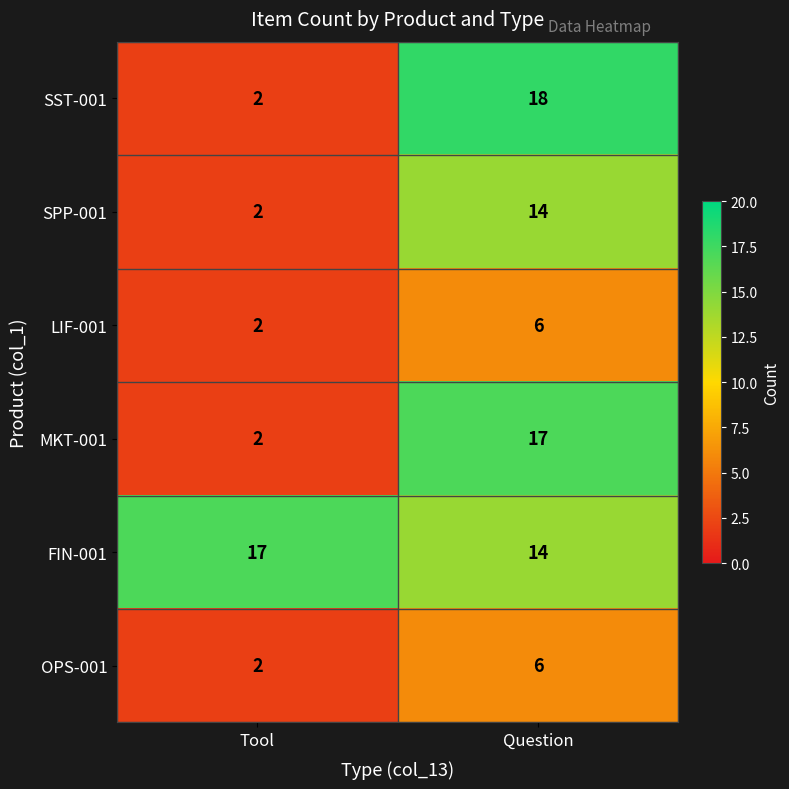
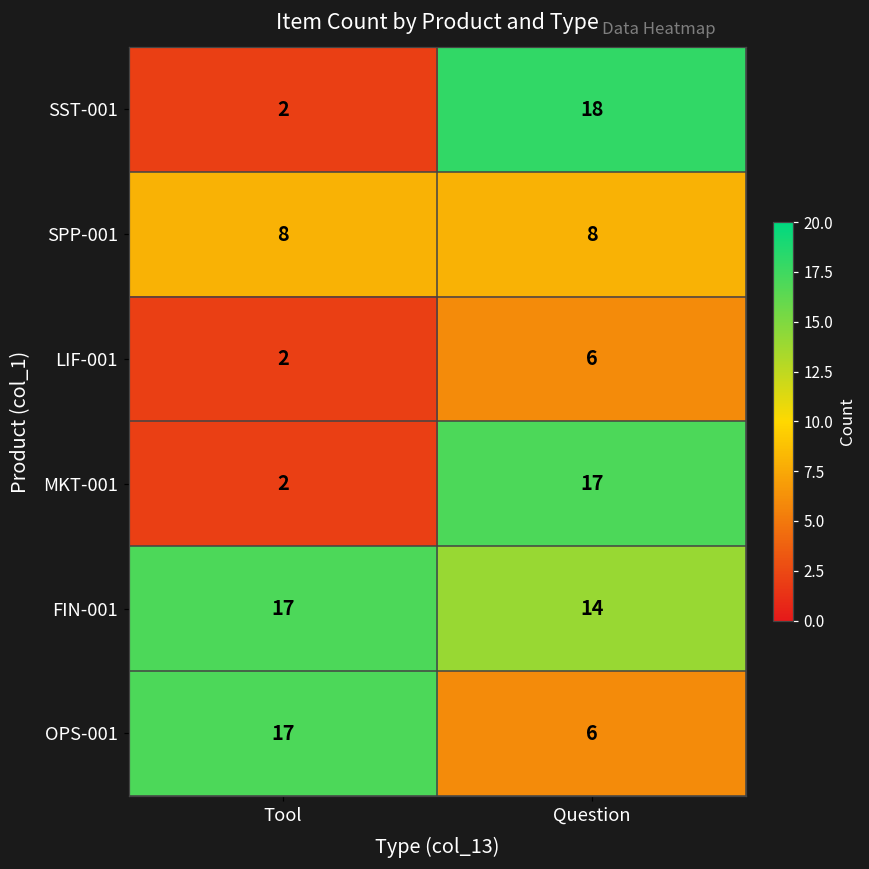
  {
    "SST-001": {
      "Tool": 2,
      "Question": 18
    },
    "SPP-001": {
-     "Tool": 2,
-     "Question": 14
+     "Tool": 8,
+     "Question": 8
    },
    "LIF-001": {
      "Tool": 2,
      "Question": 6
    },
    "MKT-001": {
      "Tool": 2,
      "Question": 17
    },
    "FIN-001": {
      "Tool": 17,
      "Question": 14
    },
    "OPS-001": {
-     "Tool": 2,
+     "Tool": 17,
      "Question": 6
    }
  }
